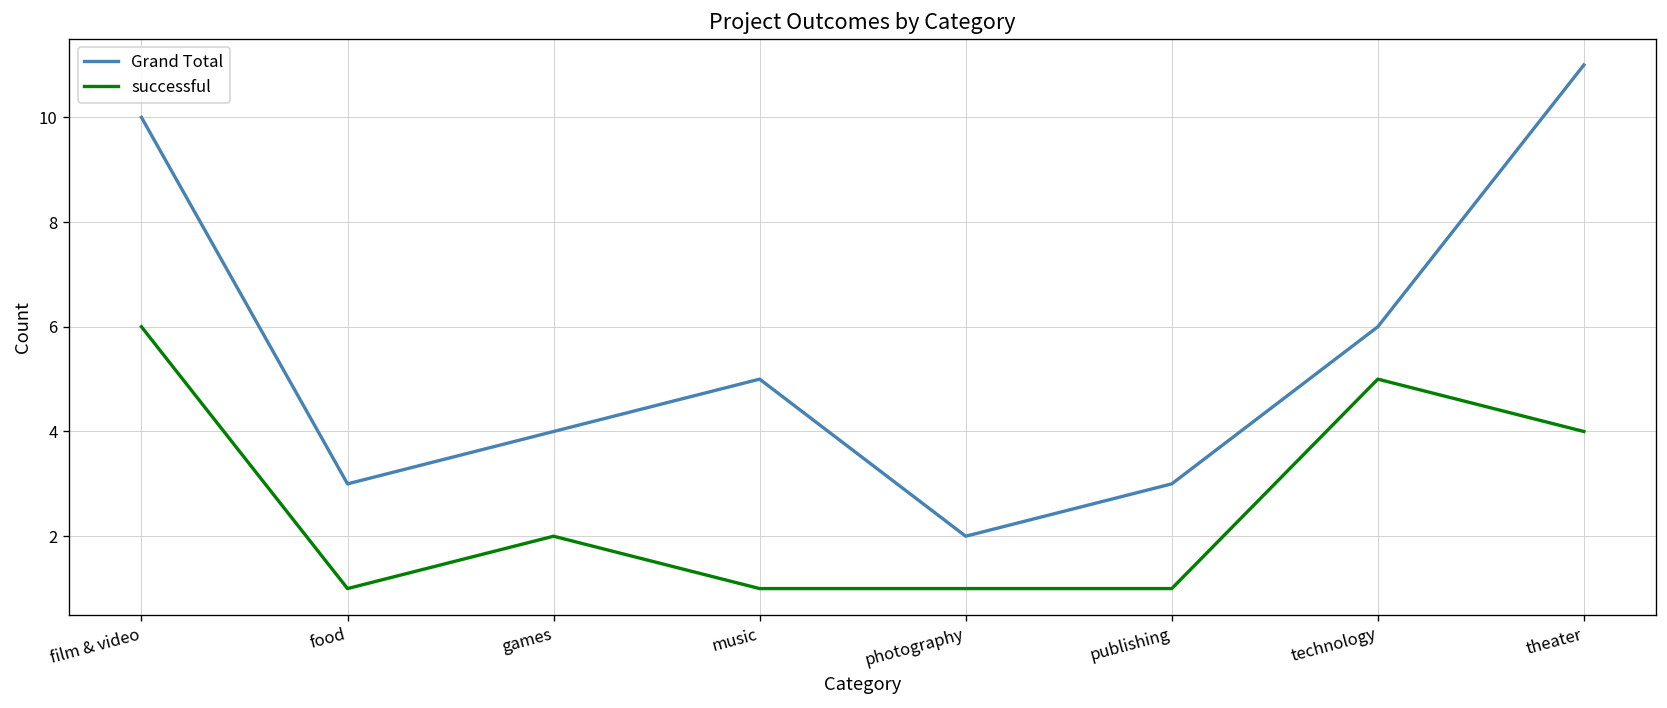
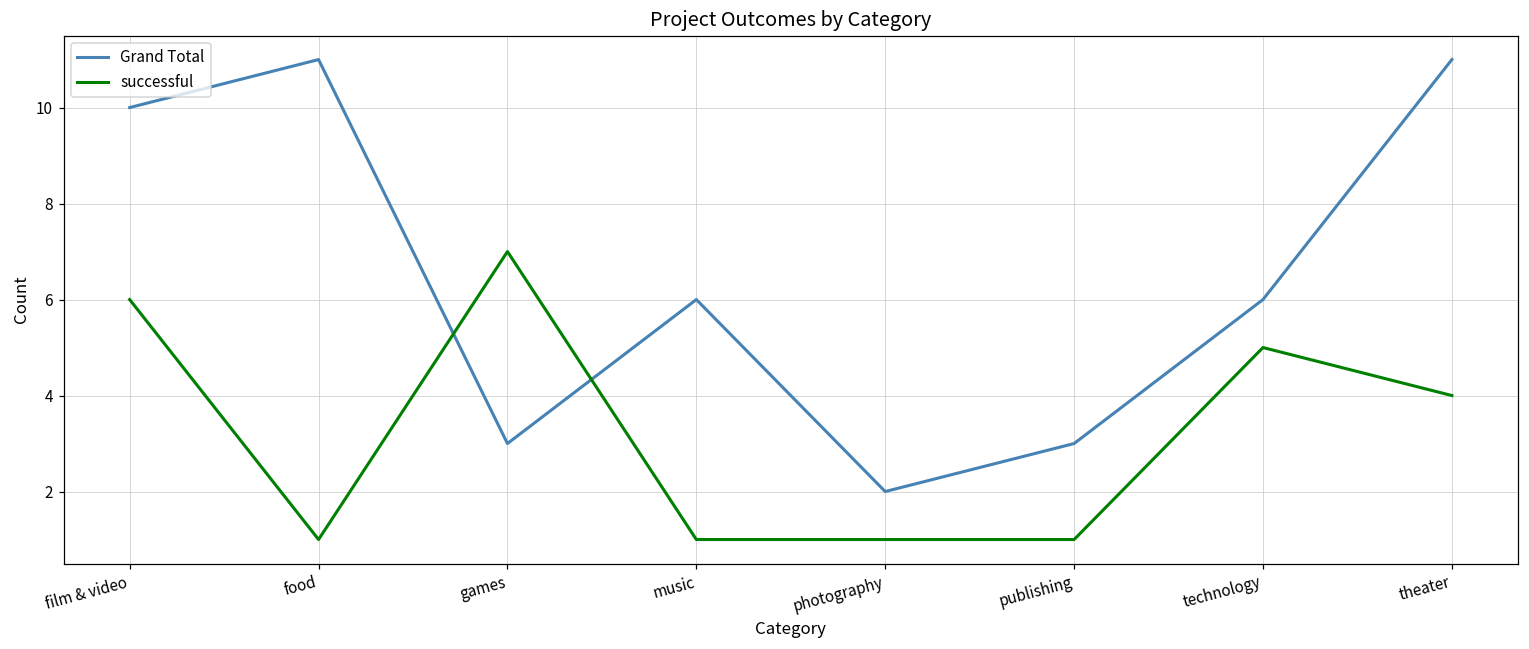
  {
    "Grand Total": {
      "film & video": 10,
-     "food": 3,
-     "games": 4,
-     "music": 5,
+     "food": 11,
+     "games": 3,
+     "music": 6,
      "photography": 2,
      "publishing": 3,
      "technology": 6,
      "theater": 11
    },
    "successful": {
      "film & video": 6,
      "food": 1,
-     "games": 2,
+     "games": 7,
      "music": 1,
      "photography": 1,
      "publishing": 1,
      "technology": 5,
      "theater": 4
    }
  }
